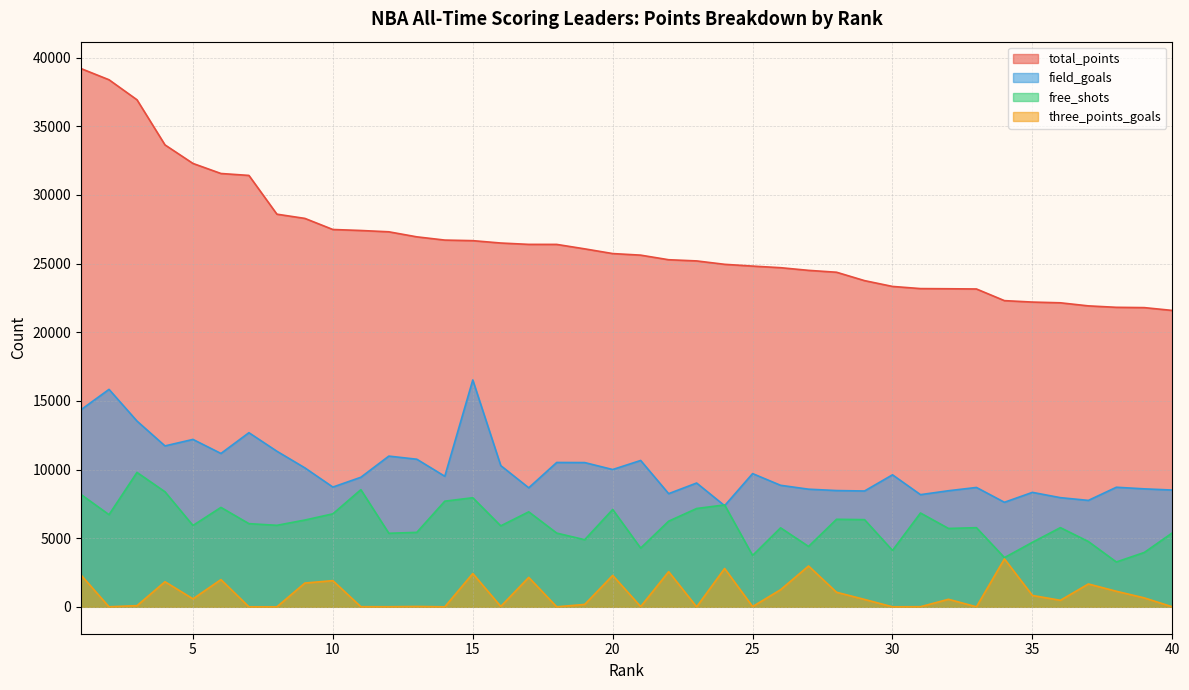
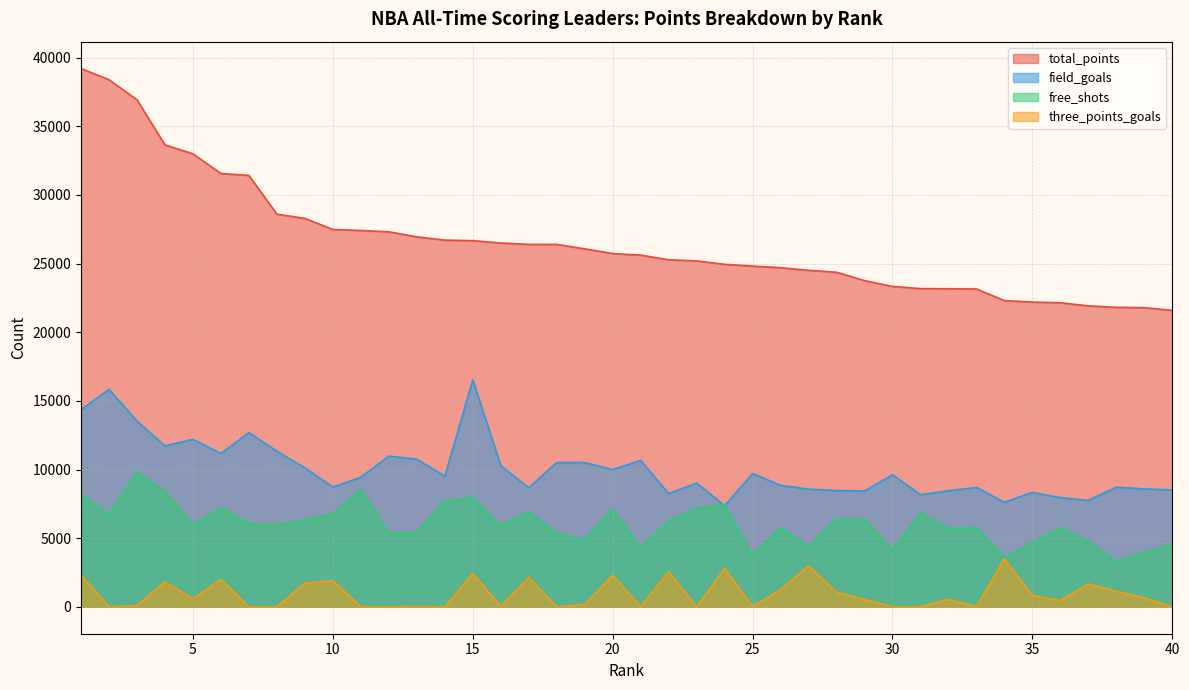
  {
    "total_points": {
-     "5": 32300,
+     "5": 33000,
      "10": 27500,
      "15": 26700,
      "20": 25700,
      "25": 24800,
      "30": 23300,
      "35": 22200,
      "40": 21600
    },
    "field_goals": {
      "5": 12200,
      "10": 8700,
      "15": 16500,
      "20": 10000,
      "25": 9700,
      "30": 9600,
      "35": 8300,
      "40": 8500
    },
    "free_shots": {
      "5": 5900,
      "10": 6800,
      "15": 7900,
      "20": 7100,
      "25": 3700,
      "30": 4100,
      "35": 4700,
-     "40": 5400
+     "40": 4600
    },
    "three_points_goals": {
      "5": 600,
      "10": 1900,
      "15": 2400,
      "20": 2300,
      "25": 0,
      "30": 0,
      "35": 800,
      "40": 0
    }
  }
